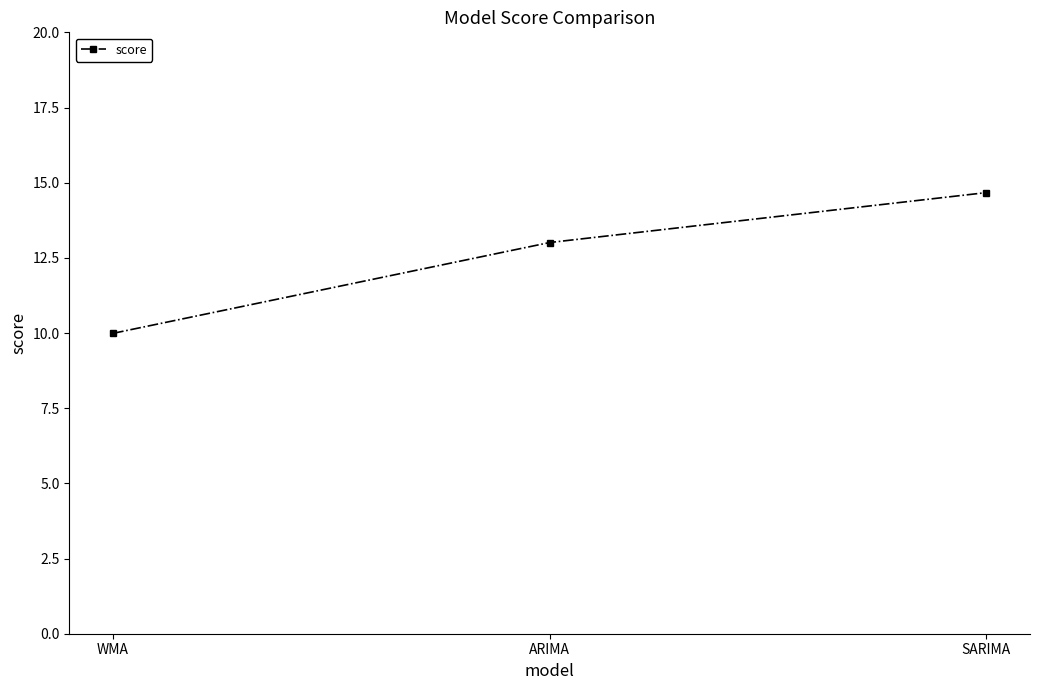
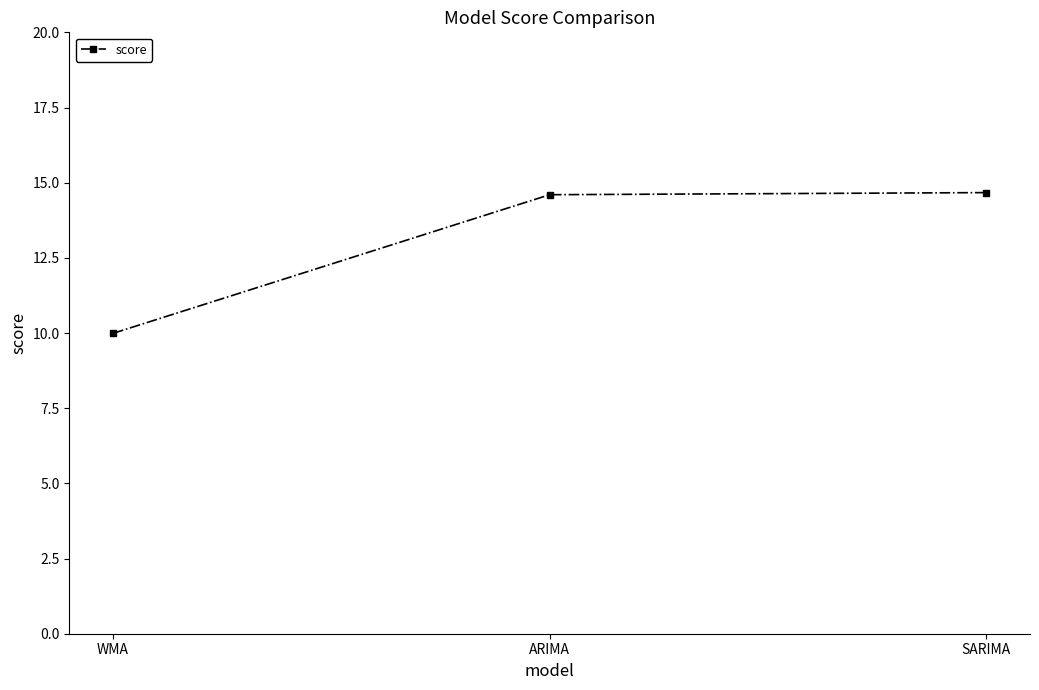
  {
    "WMA": 10.0,
-   "ARIMA": 13.0,
+   "ARIMA": 14.6,
    "SARIMA": 14.7
  }
